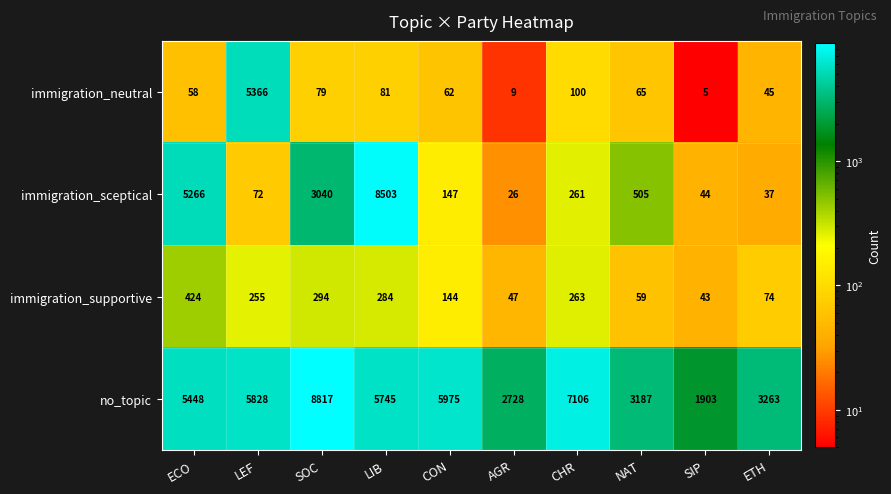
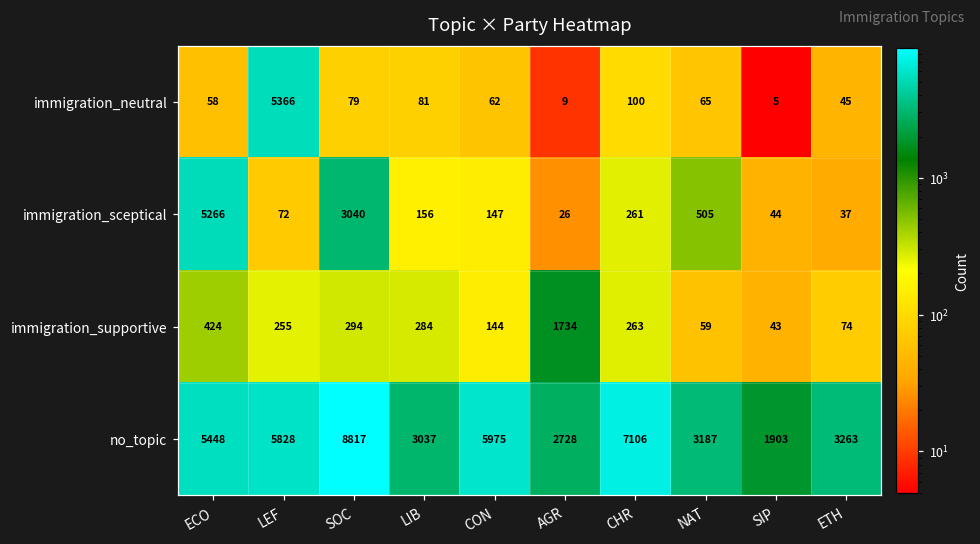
  {
    "immigration_neutral": {
      "ECO": 58,
      "LEF": 5366,
      "SOC": 79,
      "LIB": 81,
      "CON": 62,
      "AGR": 9,
      "CHR": 100,
      "NAT": 65,
      "SIP": 5,
      "ETH": 45
    },
    "immigration_sceptical": {
      "ECO": 5266,
      "LEF": 72,
      "SOC": 3040,
-     "LIB": 8503,
+     "LIB": 156,
      "CON": 147,
      "AGR": 26,
      "CHR": 261,
      "NAT": 505,
      "SIP": 44,
      "ETH": 37
    },
    "immigration_supportive": {
      "ECO": 424,
      "LEF": 255,
      "SOC": 294,
      "LIB": 284,
      "CON": 144,
-     "AGR": 47,
+     "AGR": 1734,
      "CHR": 263,
      "NAT": 59,
      "SIP": 43,
      "ETH": 74
    },
    "no_topic": {
      "ECO": 5448,
      "LEF": 5828,
      "SOC": 8817,
-     "LIB": 5745,
+     "LIB": 3037,
      "CON": 5975,
      "AGR": 2728,
      "CHR": 7106,
      "NAT": 3187,
      "SIP": 1903,
      "ETH": 3263
    }
  }
